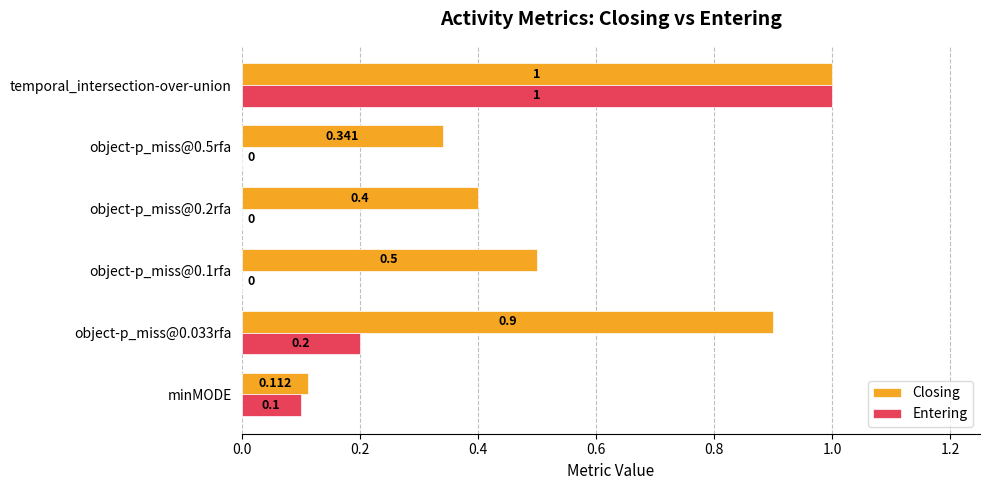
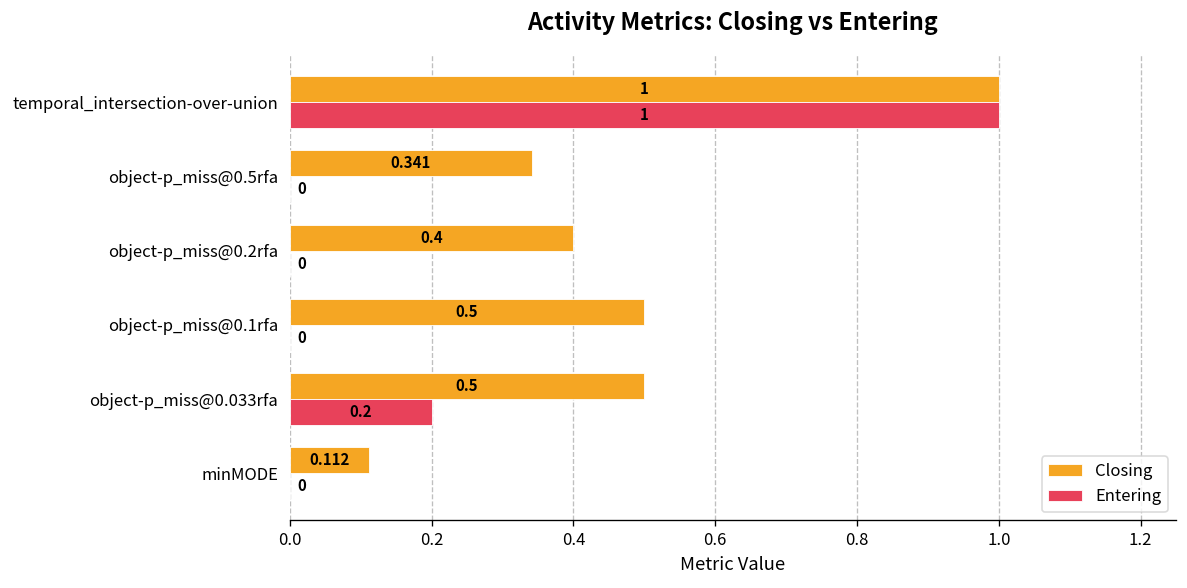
  {
    "Closing": {
      "temporal_intersection-over-union": 1,
      "object-p_miss@0.5rfa": 0.341,
      "object-p_miss@0.2rfa": 0.4,
      "object-p_miss@0.1rfa": 0.5,
-     "object-p_miss@0.033rfa": 0.9,
+     "object-p_miss@0.033rfa": 0.5,
      "minMODE": 0.112
    },
    "Entering": {
      "temporal_intersection-over-union": 1,
      "object-p_miss@0.5rfa": 0,
      "object-p_miss@0.2rfa": 0,
      "object-p_miss@0.1rfa": 0,
      "object-p_miss@0.033rfa": 0.2,
-     "minMODE": 0.1
+     "minMODE": 0
    }
  }
